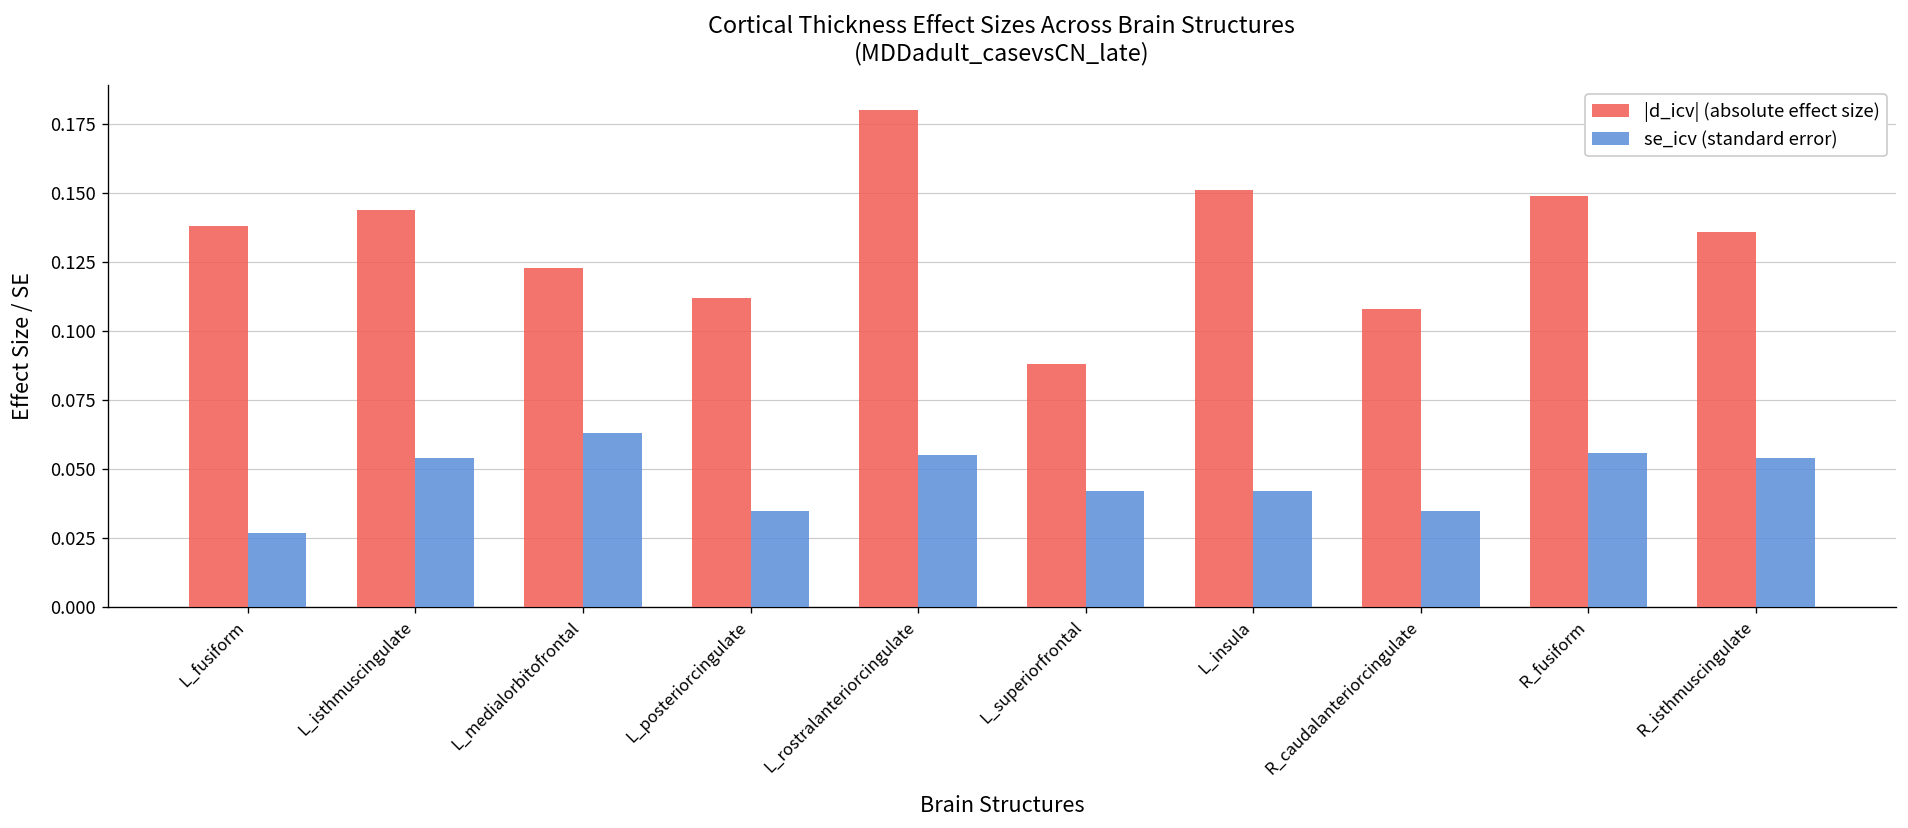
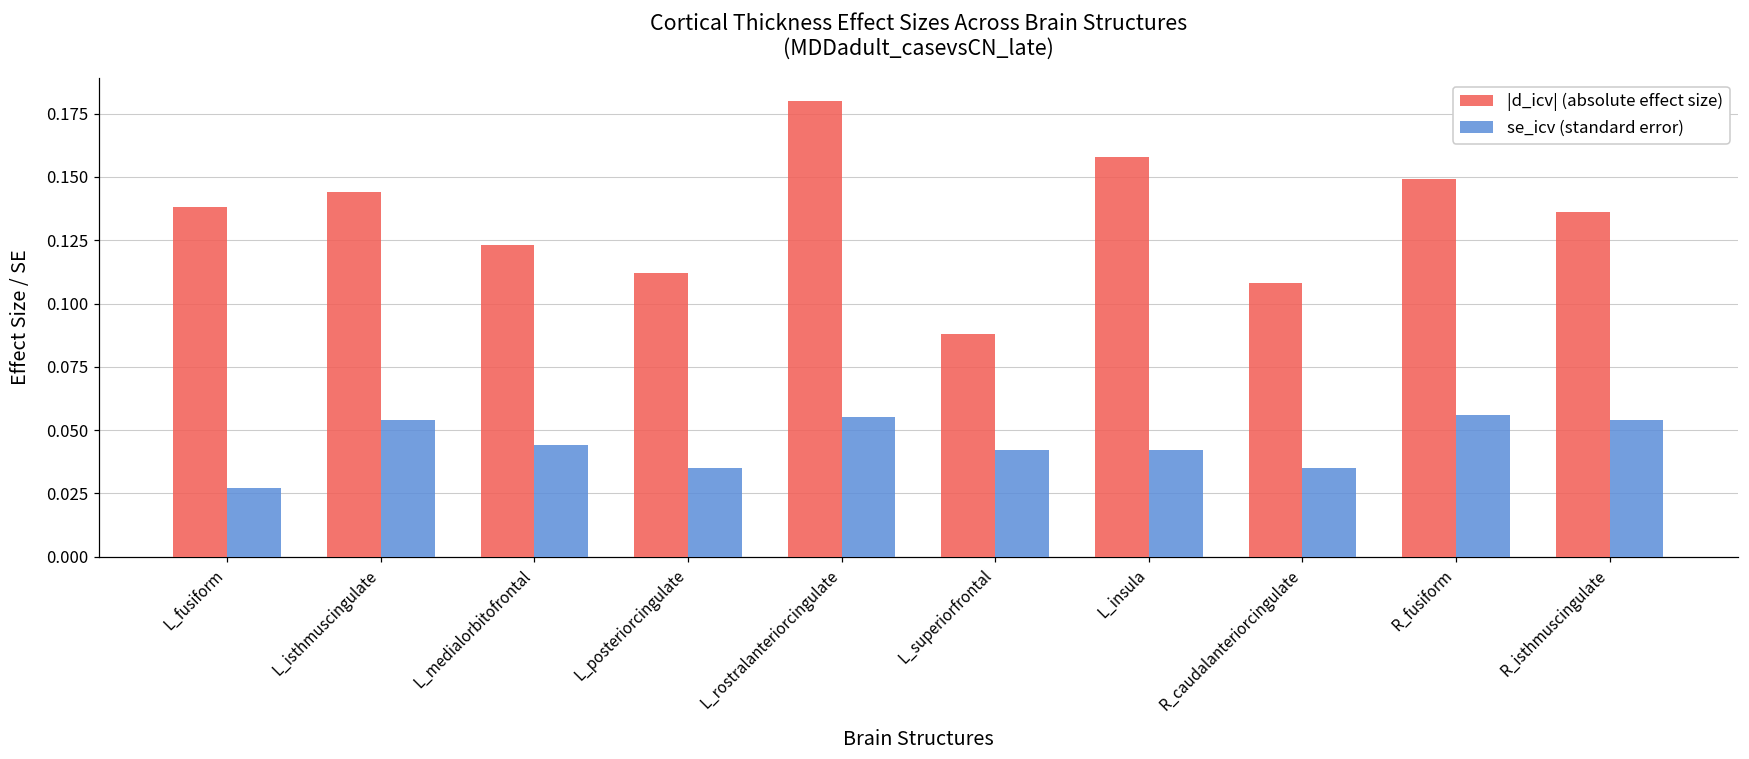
  {
    "|d_icv| (absolute effect size)": {
      "L_fusiform": 0.138,
      "L_isthmuscingulate": 0.144,
      "L_medialorbitofrontal": 0.123,
      "L_posteriorcingulate": 0.112,
      "L_rostralanteriorcingulate": 0.180,
      "L_superiorfrontal": 0.088,
-     "L_insula": 0.151,
+     "L_insula": 0.158,
      "R_caudalanteriorcingulate": 0.108,
      "R_fusiform": 0.149,
      "R_isthmuscingulate": 0.136
    },
    "se_icv (standard error)": {
      "L_fusiform": 0.027,
      "L_isthmuscingulate": 0.054,
-     "L_medialorbitofrontal": 0.063,
+     "L_medialorbitofrontal": 0.044,
      "L_posteriorcingulate": 0.035,
      "L_rostralanteriorcingulate": 0.055,
      "L_superiorfrontal": 0.042,
      "L_insula": 0.042,
      "R_caudalanteriorcingulate": 0.035,
      "R_fusiform": 0.056,
      "R_isthmuscingulate": 0.054
    }
  }
